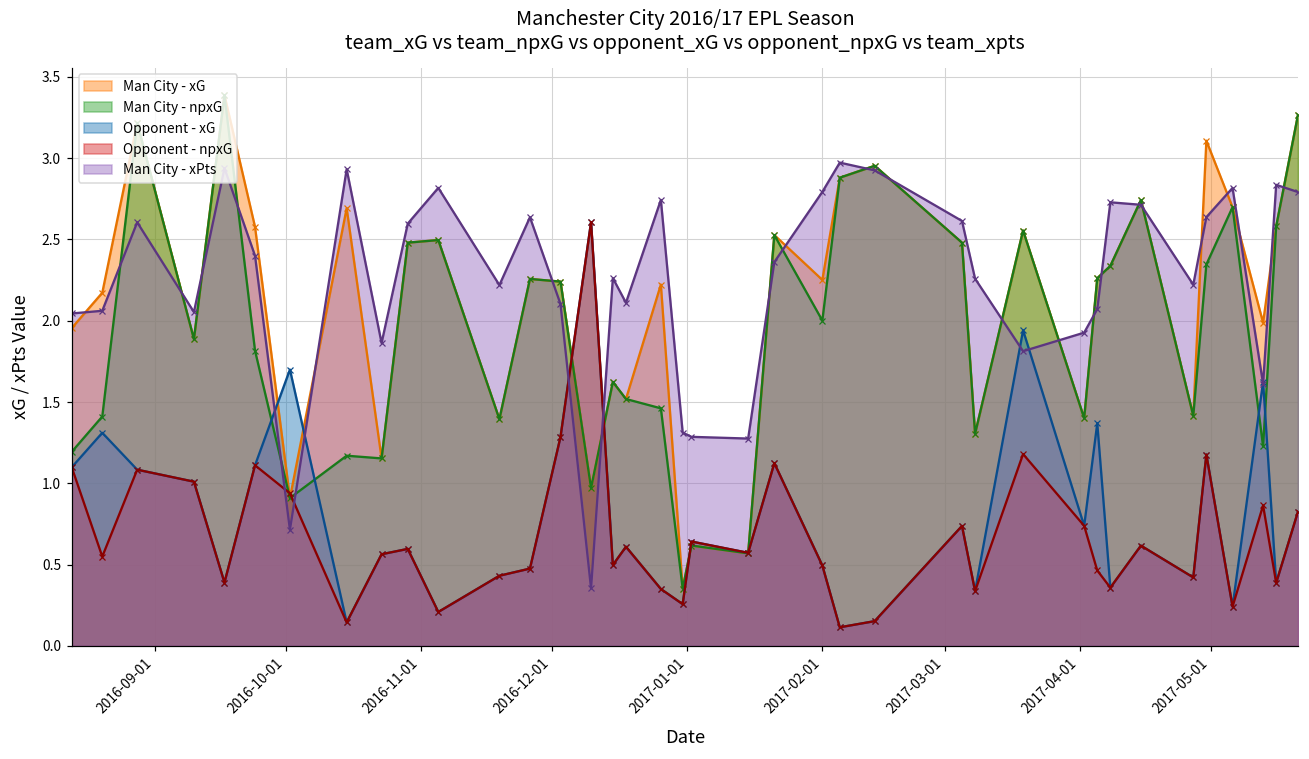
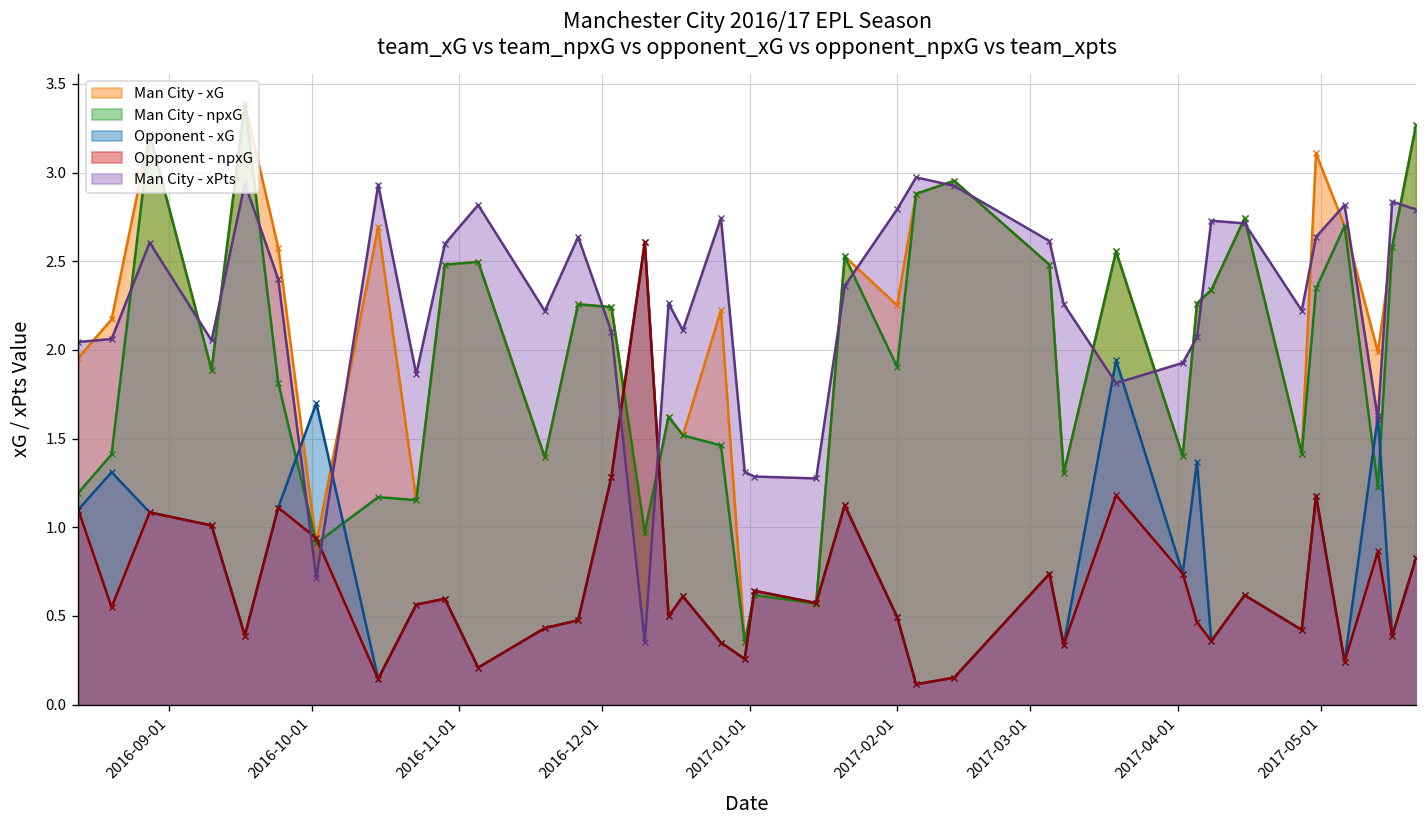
  {
    "Man City - xG": {
      "2017-02-01": 2.25
    },
    "Man City - npxG": {
-     "2017-02-01": 2.00
+     "2017-02-01": 1.90
    },
    "Man City - xPts": {
      "2017-02-01": 2.79
    }
  }
